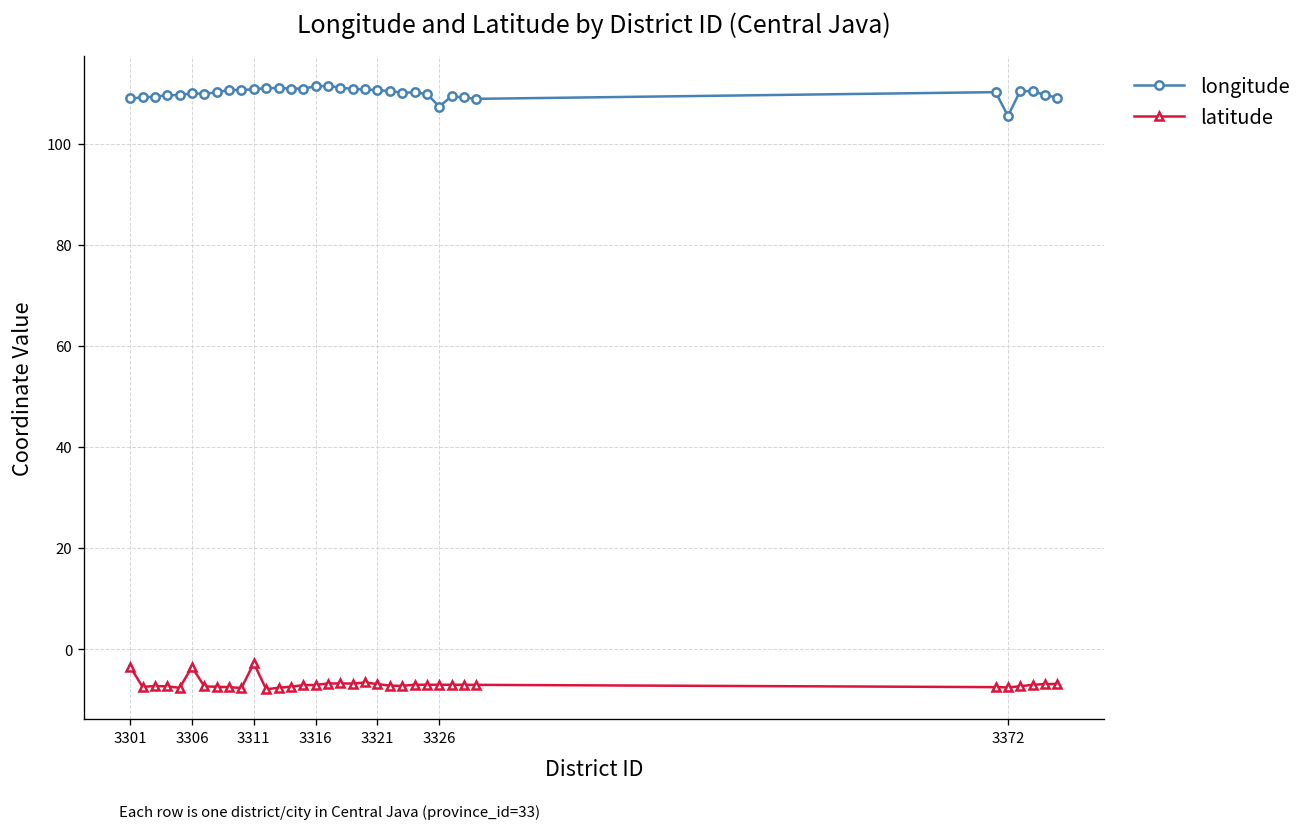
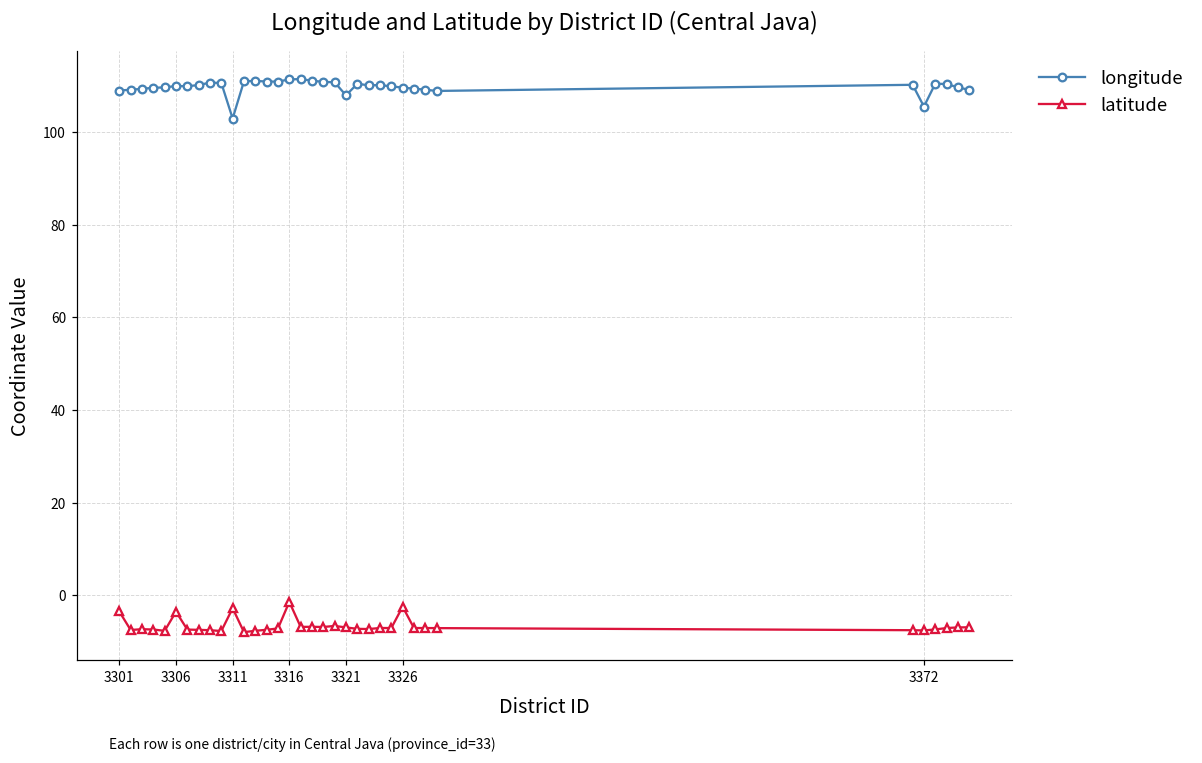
  {
    "longitude": {
      "3301": 109,
      "3306": 110,
-     "3311": 111,
+     "3311": 103,
      "3316": 111,
-     "3321": 111,
-     "3326": 107,
+     "3321": 108,
+     "3326": 110,
      "3372": 106
    },
    "latitude": {
      "3301": -3,
      "3306": -4,
      "3311": -3,
-     "3316": -7,
+     "3316": -1,
      "3321": -7,
-     "3326": -7,
+     "3326": -2,
      "3372": -8
    }
  }
